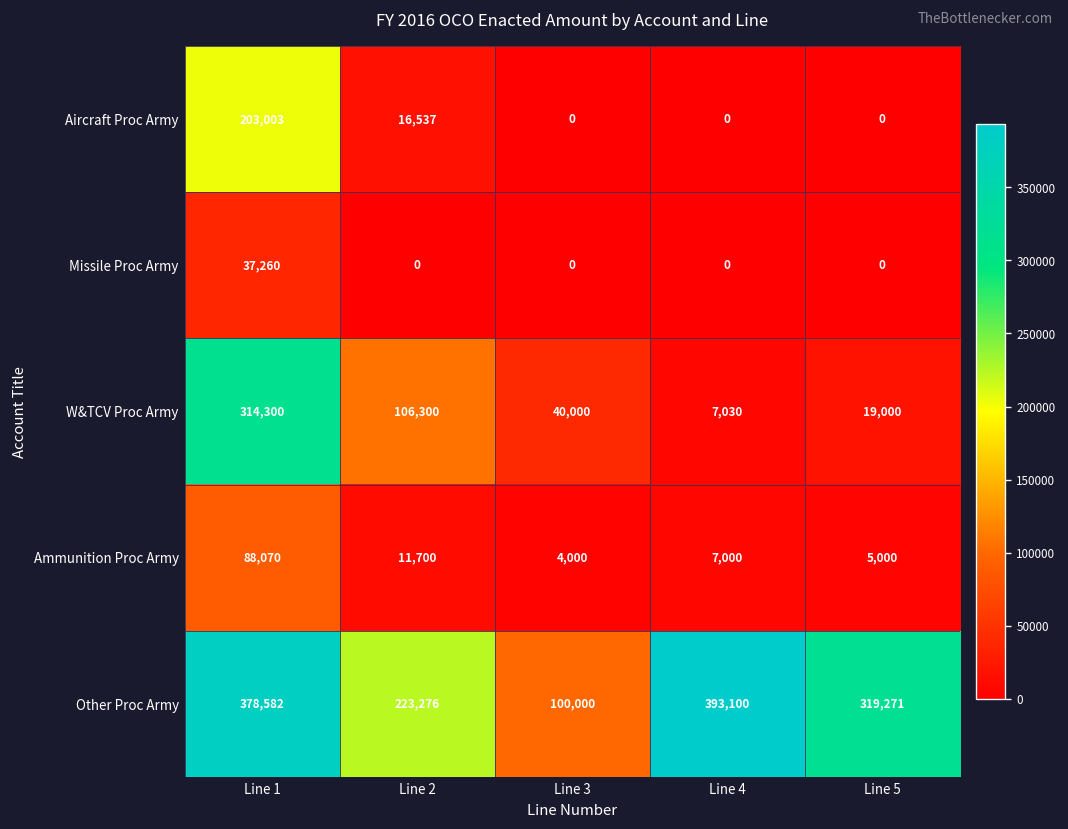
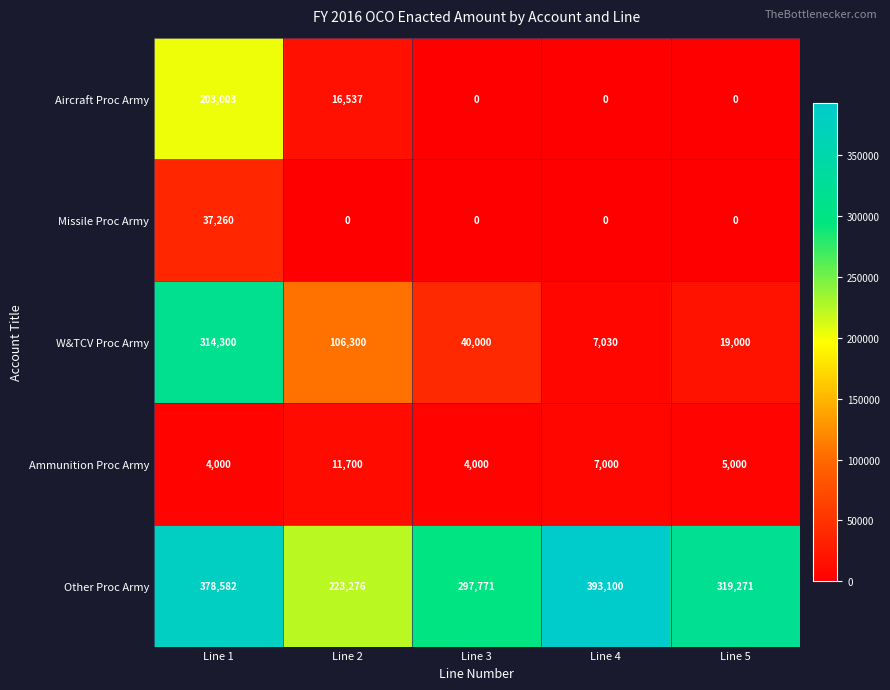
  {
    "Aircraft Proc Army": {
      "Line 1": "203,003",
      "Line 2": "16,537",
      "Line 3": "0",
      "Line 4": "0",
      "Line 5": "0"
    },
    "Missile Proc Army": {
      "Line 1": "37,260",
      "Line 2": "0",
      "Line 3": "0",
      "Line 4": "0",
      "Line 5": "0"
    },
    "W&TCV Proc Army": {
      "Line 1": "314,300",
      "Line 2": "106,300",
      "Line 3": "40,000",
      "Line 4": "7,030",
      "Line 5": "19,000"
    },
    "Ammunition Proc Army": {
-     "Line 1": "88,070",
+     "Line 1": "4,000",
      "Line 2": "11,700",
      "Line 3": "4,000",
      "Line 4": "7,000",
      "Line 5": "5,000"
    },
    "Other Proc Army": {
      "Line 1": "378,582",
      "Line 2": "223,276",
-     "Line 3": "100,000",
+     "Line 3": "297,771",
      "Line 4": "393,100",
      "Line 5": "319,271"
    }
  }
